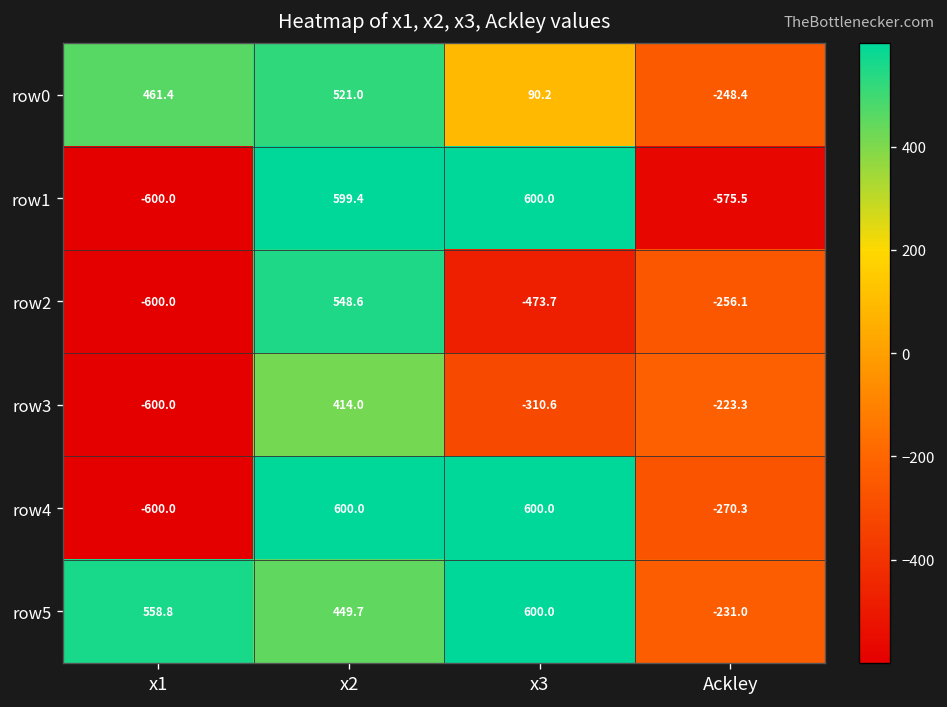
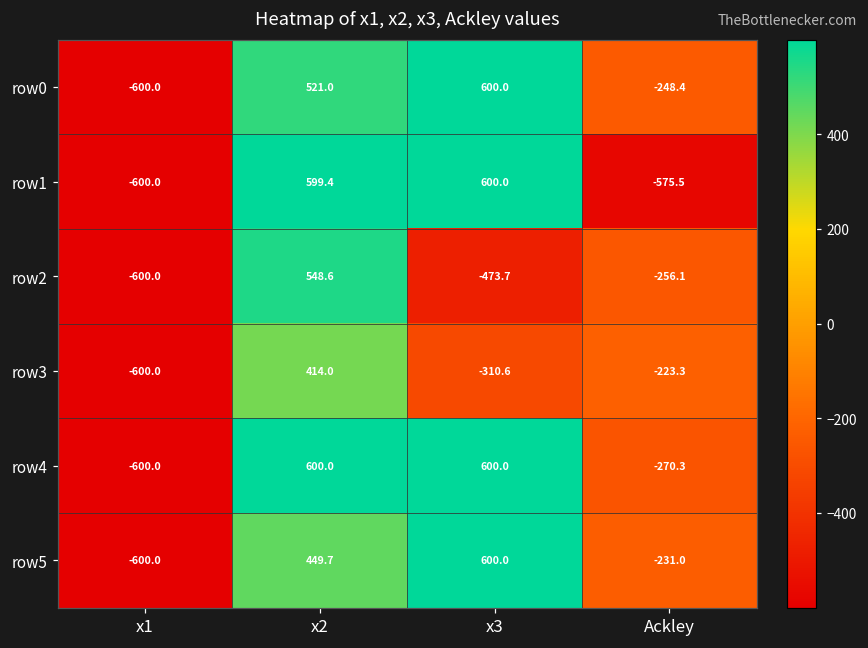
  {
    "row0": {
-     "x1": 461.4,
+     "x1": -600.0,
      "x2": 521.0,
-     "x3": 90.2,
+     "x3": 600.0,
      "Ackley": -248.4
    },
    "row1": {
      "x1": -600.0,
      "x2": 599.4,
      "x3": 600.0,
      "Ackley": -575.5
    },
    "row2": {
      "x1": -600.0,
      "x2": 548.6,
      "x3": -473.7,
      "Ackley": -256.1
    },
    "row3": {
      "x1": -600.0,
      "x2": 414.0,
      "x3": -310.6,
      "Ackley": -223.3
    },
    "row4": {
      "x1": -600.0,
      "x2": 600.0,
      "x3": 600.0,
      "Ackley": -270.3
    },
    "row5": {
-     "x1": 558.8,
+     "x1": -600.0,
      "x2": 449.7,
      "x3": 600.0,
      "Ackley": -231.0
    }
  }
